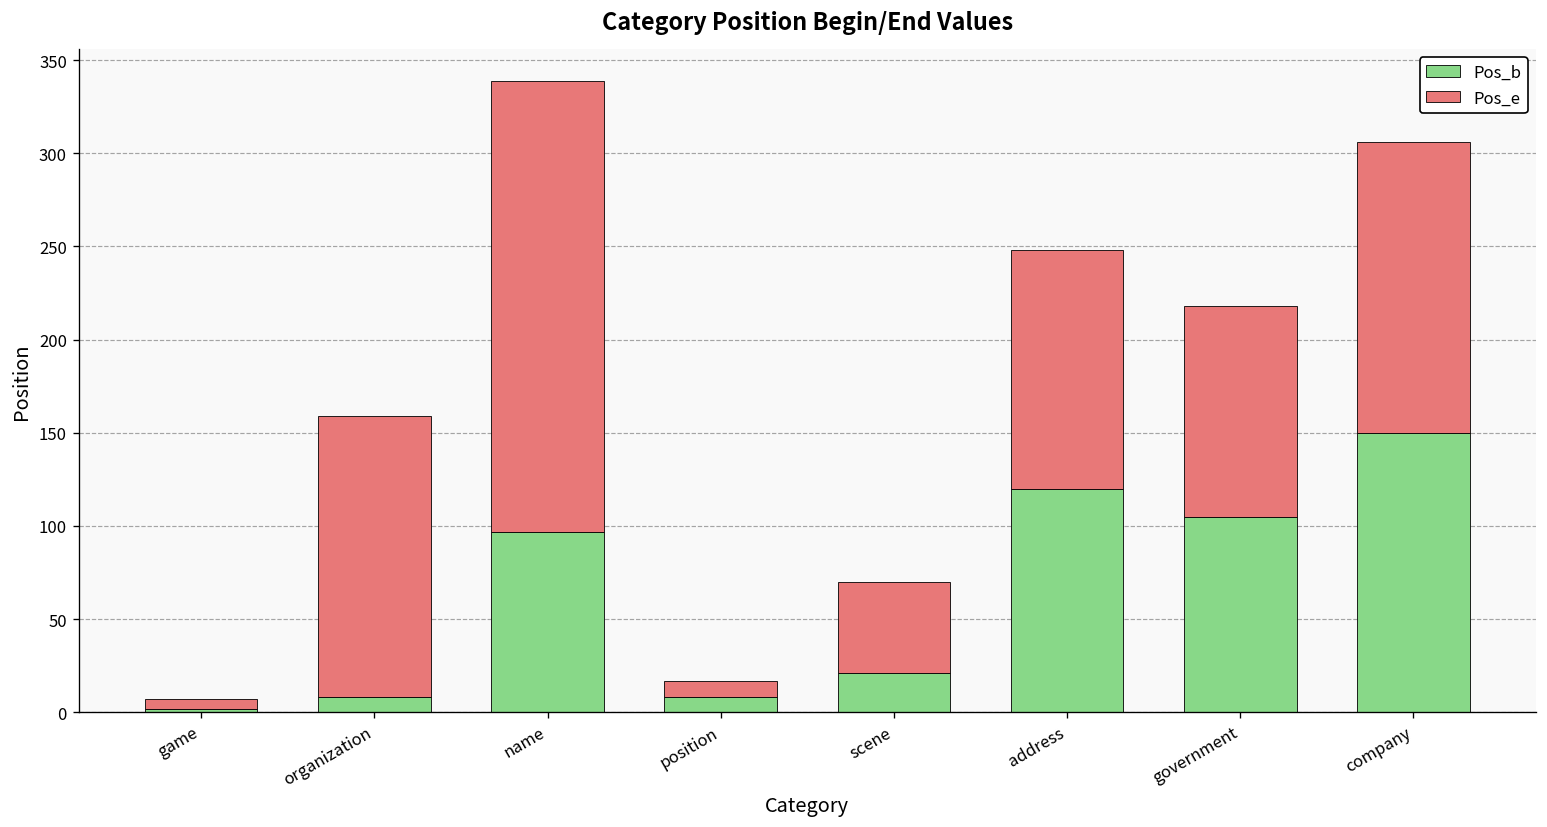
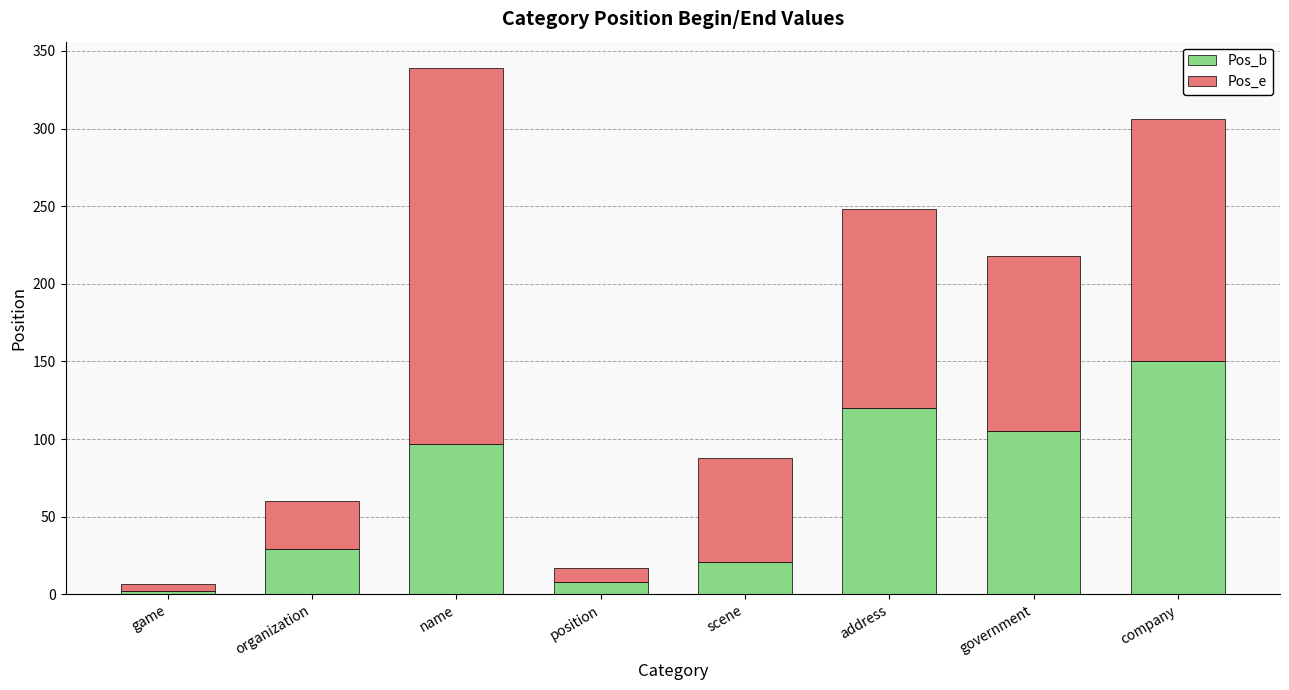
  {
    "Pos_b": {
      "game": 2,
-     "organization": 8,
+     "organization": 29,
      "name": 97,
      "position": 8,
      "scene": 21,
      "address": 120,
      "government": 105,
      "company": 150
    },
    "Pos_e": {
      "game": 5,
-     "organization": 151,
+     "organization": 31,
      "name": 242,
      "position": 9,
-     "scene": 49,
+     "scene": 67,
      "address": 128,
      "government": 113,
      "company": 156
    }
  }
